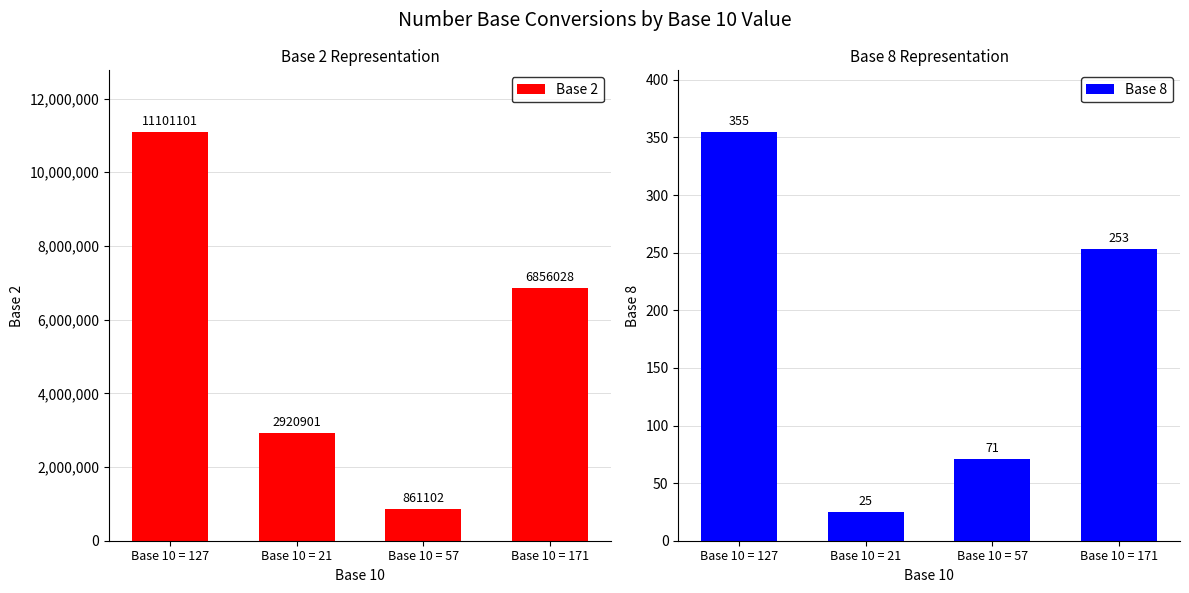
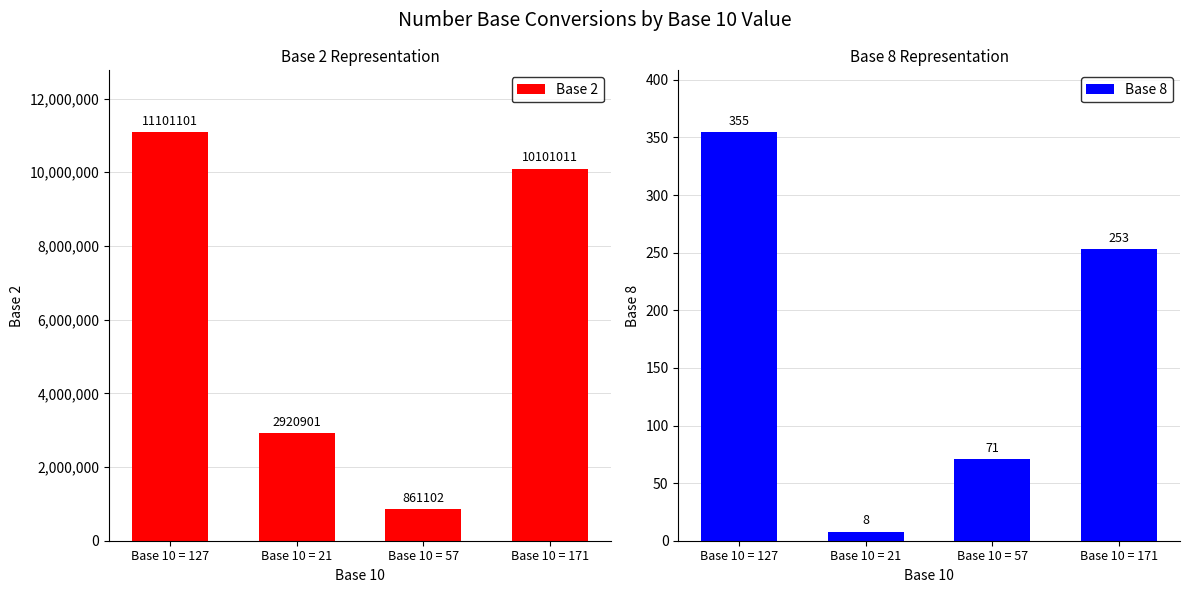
  {
    "Base 2 Representation": {
      "Base 10 = 127": 11101101,
      "Base 10 = 21": 2920901,
      "Base 10 = 57": 861102,
-     "Base 10 = 171": 6856028
+     "Base 10 = 171": 10101011
    },
    "Base 8 Representation": {
      "Base 10 = 127": 355,
-     "Base 10 = 21": 25,
+     "Base 10 = 21": 8,
      "Base 10 = 57": 71,
      "Base 10 = 171": 253
    }
  }
